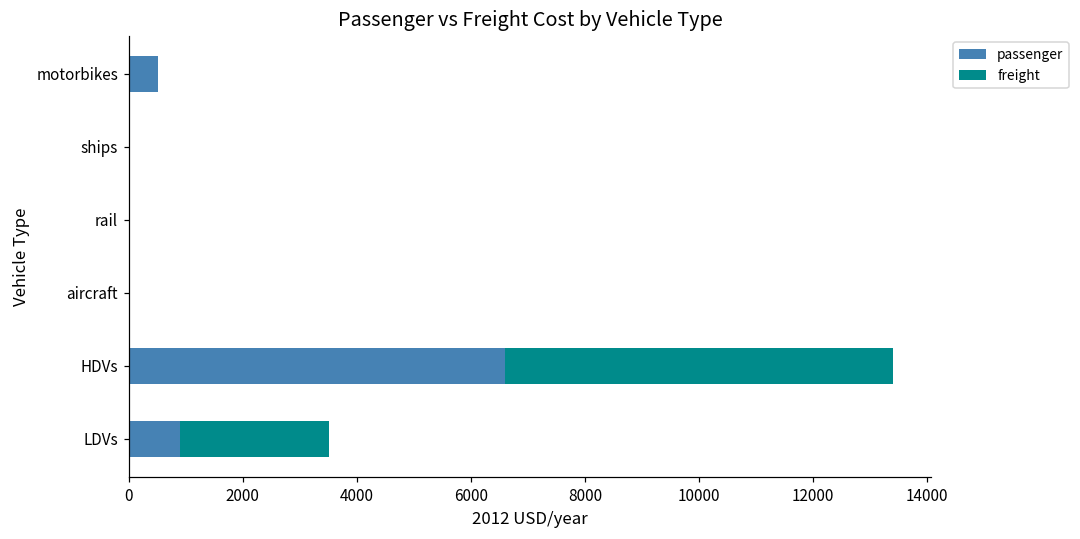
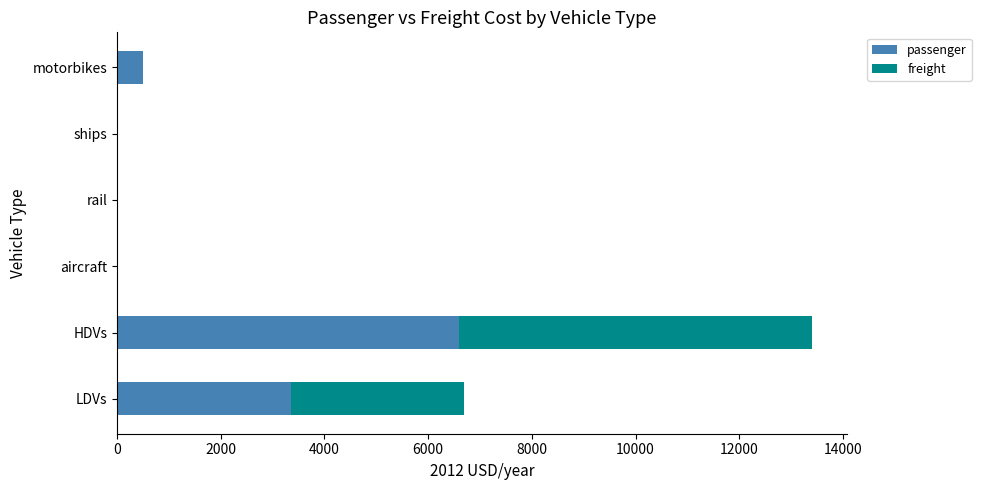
  {
    "passenger": {
      "motorbikes": 500,
      "ships": 0,
      "rail": 0,
      "aircraft": 0,
      "HDVs": 6600,
-     "LDVs": 900
+     "LDVs": 3400
    },
    "freight": {
      "motorbikes": 0,
      "ships": 0,
      "rail": 0,
      "aircraft": 0,
      "HDVs": 6800,
-     "LDVs": 2600
+     "LDVs": 3300
    }
  }
